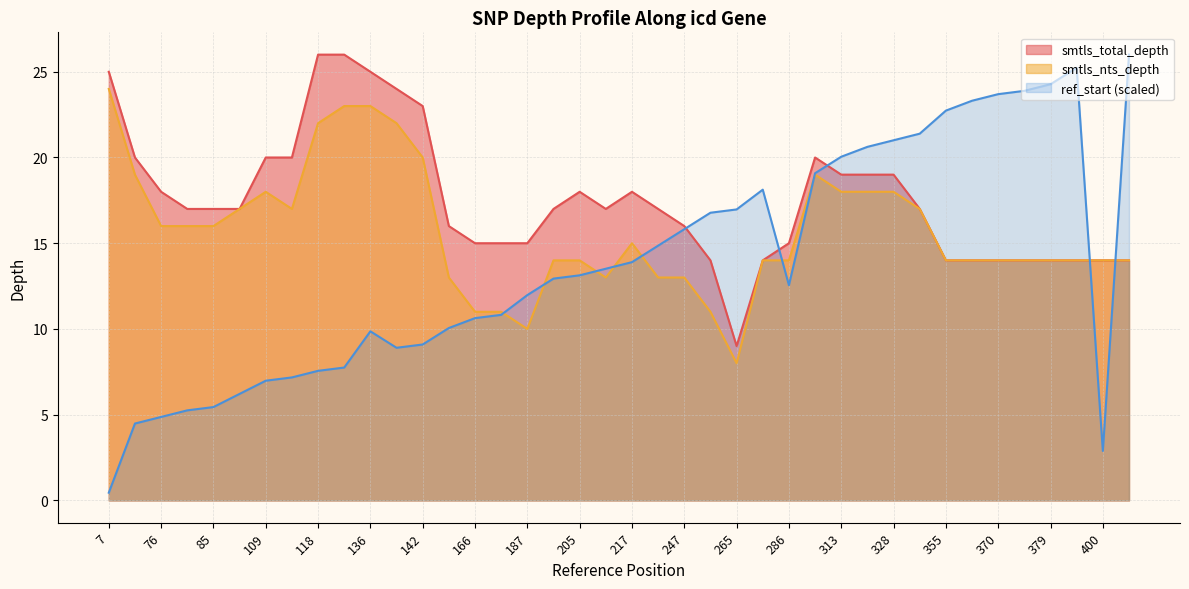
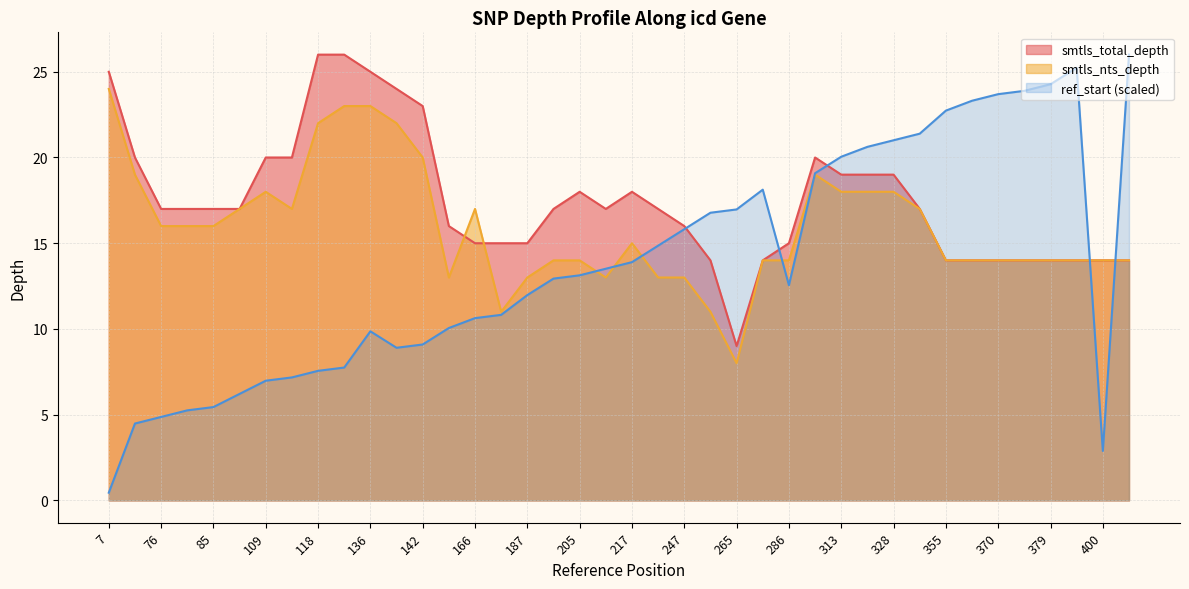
  {
    "smtls_total_depth": {
      "7": 25,
-     "76": 18,
+     "76": 17,
      "85": 17,
      "109": 20,
      "118": 26,
      "136": 25,
      "142": 23,
      "166": 15,
      "187": 15,
      "205": 18,
      "217": 18,
      "247": 16,
      "265": 9,
      "286": 15,
      "313": 19,
      "328": 19
    },
    "smtls_nts_depth": {
      "7": 24,
      "76": 16,
      "85": 16,
      "109": 18,
      "118": 22,
      "136": 23,
      "142": 20,
-     "166": 11,
-     "187": 10,
+     "166": 17,
+     "187": 13,
      "205": 14,
      "217": 15,
      "247": 13,
      "265": 8,
      "286": 14,
      "313": 18,
      "328": 18
    },
    "ref_start (scaled)": {
      "7": 0.4,
      "76": 5,
      "85": 5.4,
      "109": 7,
      "118": 7.6,
      "136": 10,
      "142": 9,
      "166": 10.6,
      "187": 12,
      "205": 13,
      "217": 14,
      "247": 15.8,
      "265": 17,
      "286": 12.6,
      "313": 20,
      "328": 21,
      "355": 22.7,
      "370": 23.7,
      "400": 3
    }
  }
